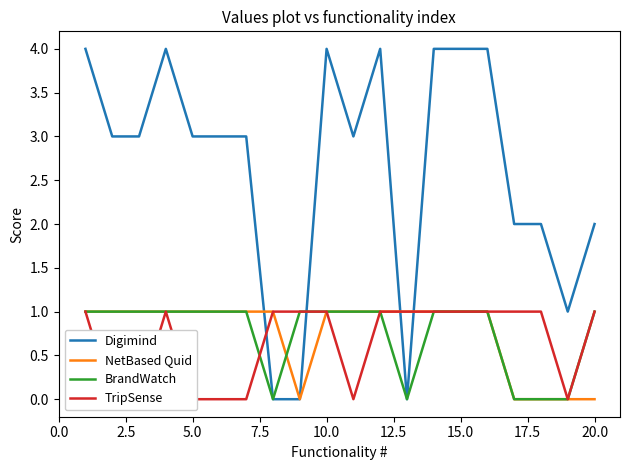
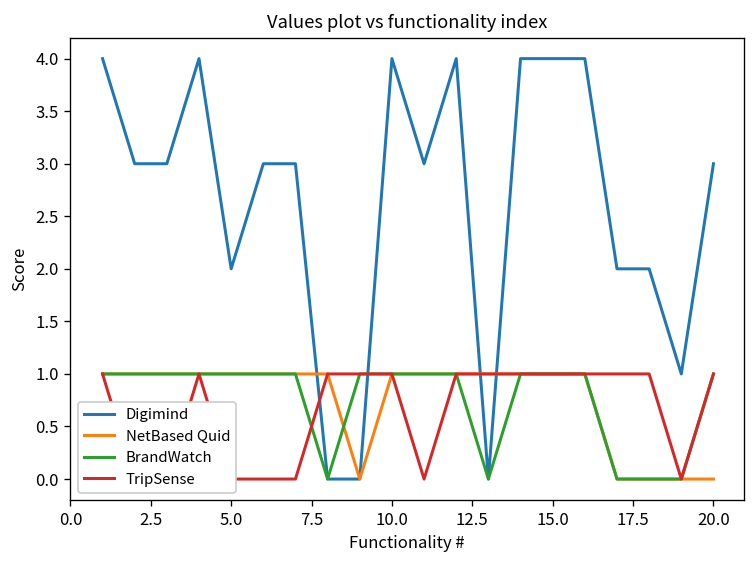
  {
    "Digimind": {
-     "5.0": 3,
+     "5.0": 2,
      "10.0": 4,
      "15.0": 4,
-     "20.0": 2
+     "20.0": 3
    },
    "NetBased Quid": {
      "20.0": 0
    }
  }
